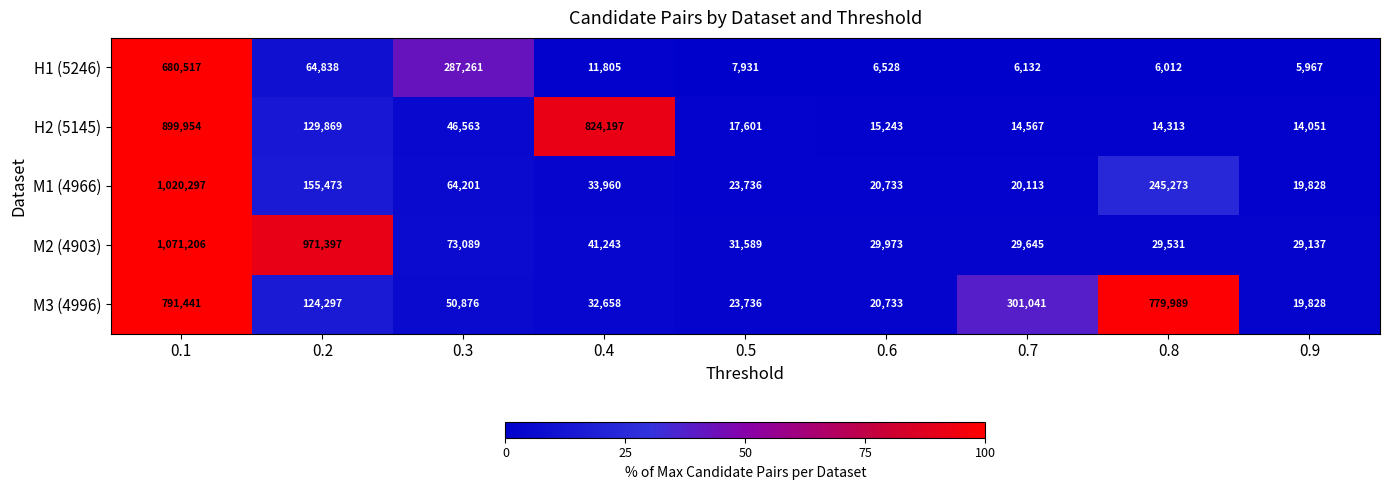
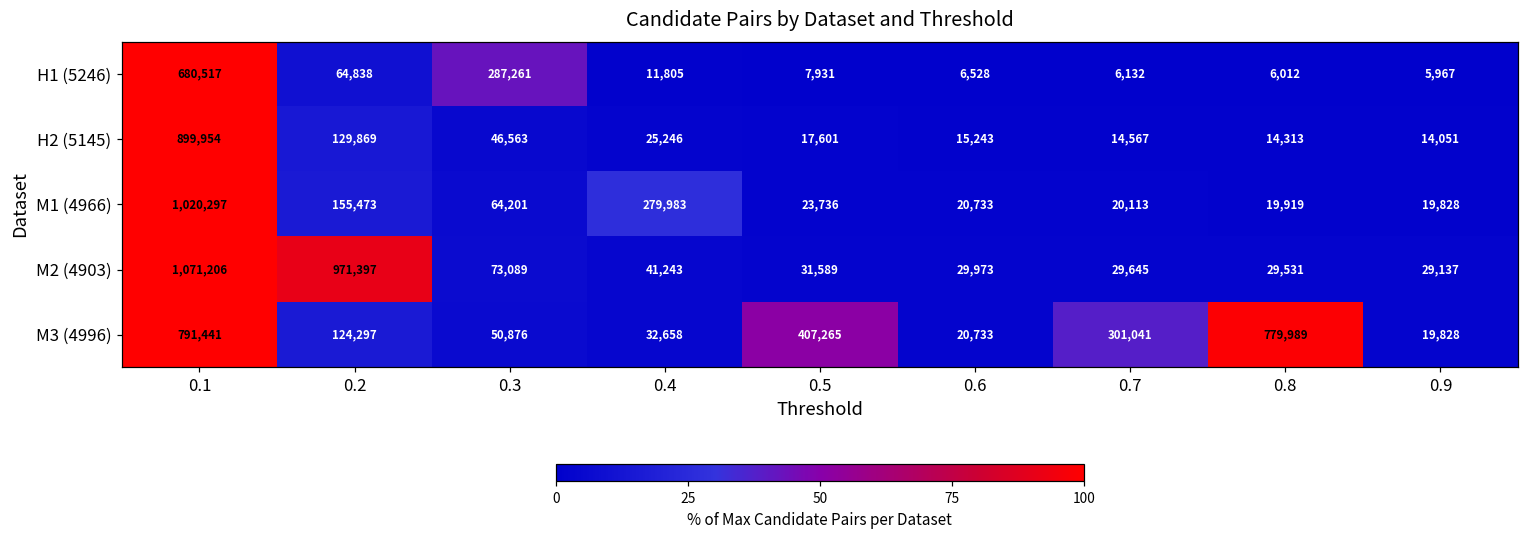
  {
    "H1 (5246)": {
      "0.1": "680,517",
      "0.2": "64,838",
      "0.3": "287,261",
      "0.4": "11,805",
      "0.5": "7,931",
      "0.6": "6,528",
      "0.7": "6,132",
      "0.8": "6,012",
      "0.9": "5,967"
    },
    "H2 (5145)": {
      "0.1": "899,954",
      "0.2": "129,869",
      "0.3": "46,563",
-     "0.4": "824,197",
+     "0.4": "25,246",
      "0.5": "17,601",
      "0.6": "15,243",
      "0.7": "14,567",
      "0.8": "14,313",
      "0.9": "14,051"
    },
    "M1 (4966)": {
      "0.1": "1,020,297",
      "0.2": "155,473",
      "0.3": "64,201",
-     "0.4": "33,960",
+     "0.4": "279,983",
      "0.5": "23,736",
      "0.6": "20,733",
      "0.7": "20,113",
-     "0.8": "245,273",
+     "0.8": "19,919",
      "0.9": "19,828"
    },
    "M2 (4903)": {
      "0.1": "1,071,206",
      "0.2": "971,397",
      "0.3": "73,089",
      "0.4": "41,243",
      "0.5": "31,589",
      "0.6": "29,973",
      "0.7": "29,645",
      "0.8": "29,531",
      "0.9": "29,137"
    },
    "M3 (4996)": {
      "0.1": "791,441",
      "0.2": "124,297",
      "0.3": "50,876",
      "0.4": "32,658",
-     "0.5": "23,736",
+     "0.5": "407,265",
      "0.6": "20,733",
      "0.7": "301,041",
      "0.8": "779,989",
      "0.9": "19,828"
    }
  }
